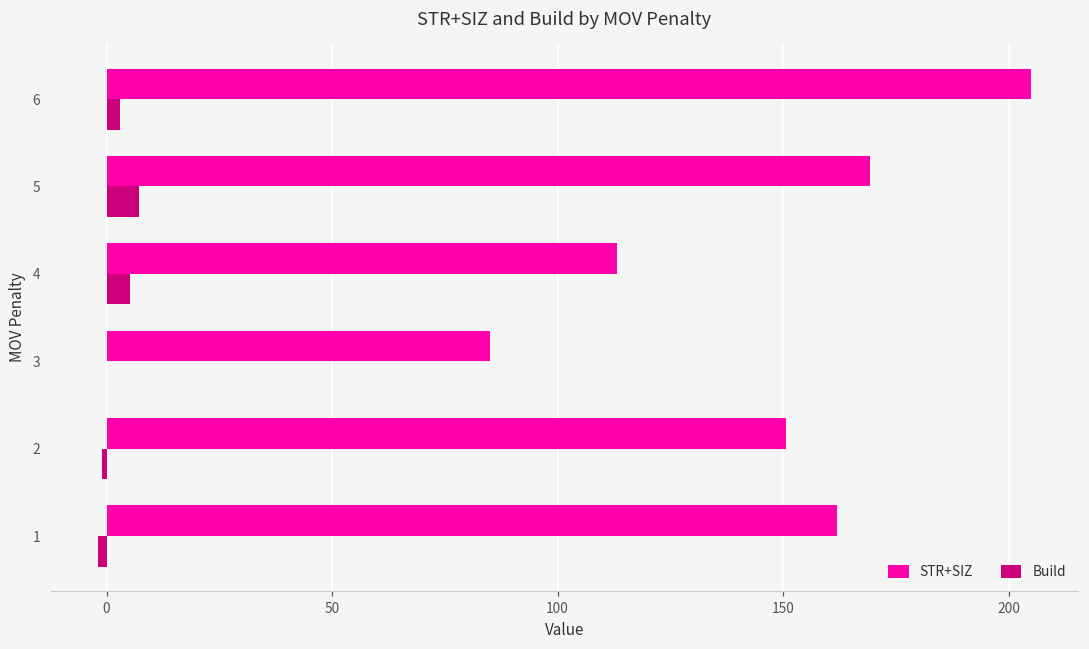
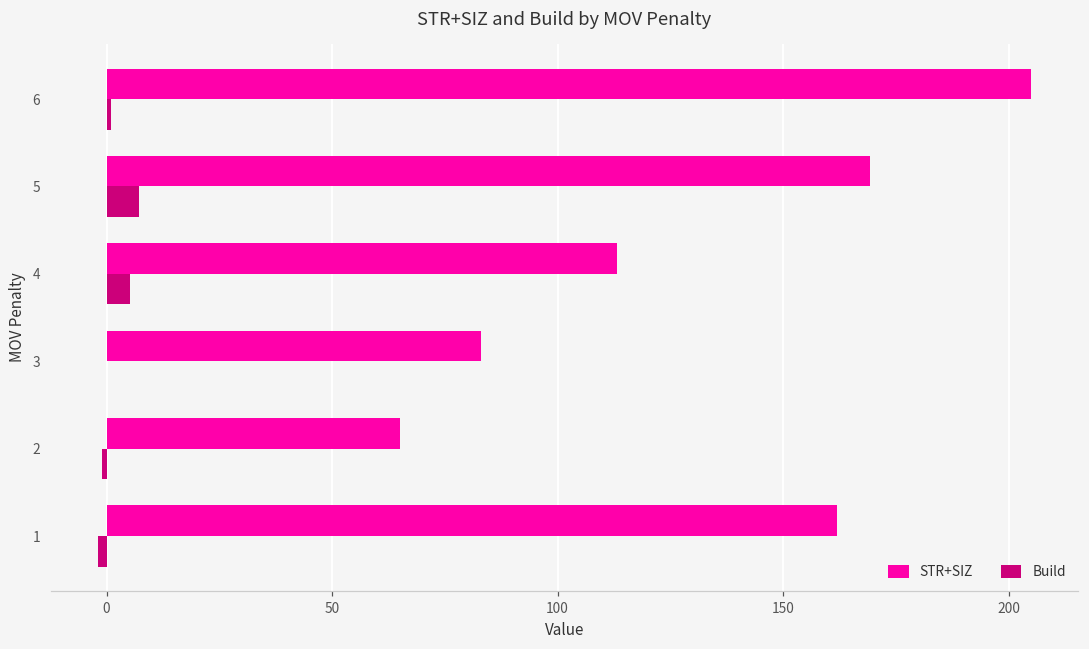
  {
    "STR+SIZ": {
      "6": 205,
      "5": 169,
      "4": 113,
-     "3": 85,
-     "2": 151,
+     "3": 83,
+     "2": 65,
      "1": 162
    },
    "Build": {
-     "6": 3,
+     "6": 1,
      "5": 7,
      "4": 5,
      "3": 0,
      "2": -1,
      "1": -2
    }
  }
